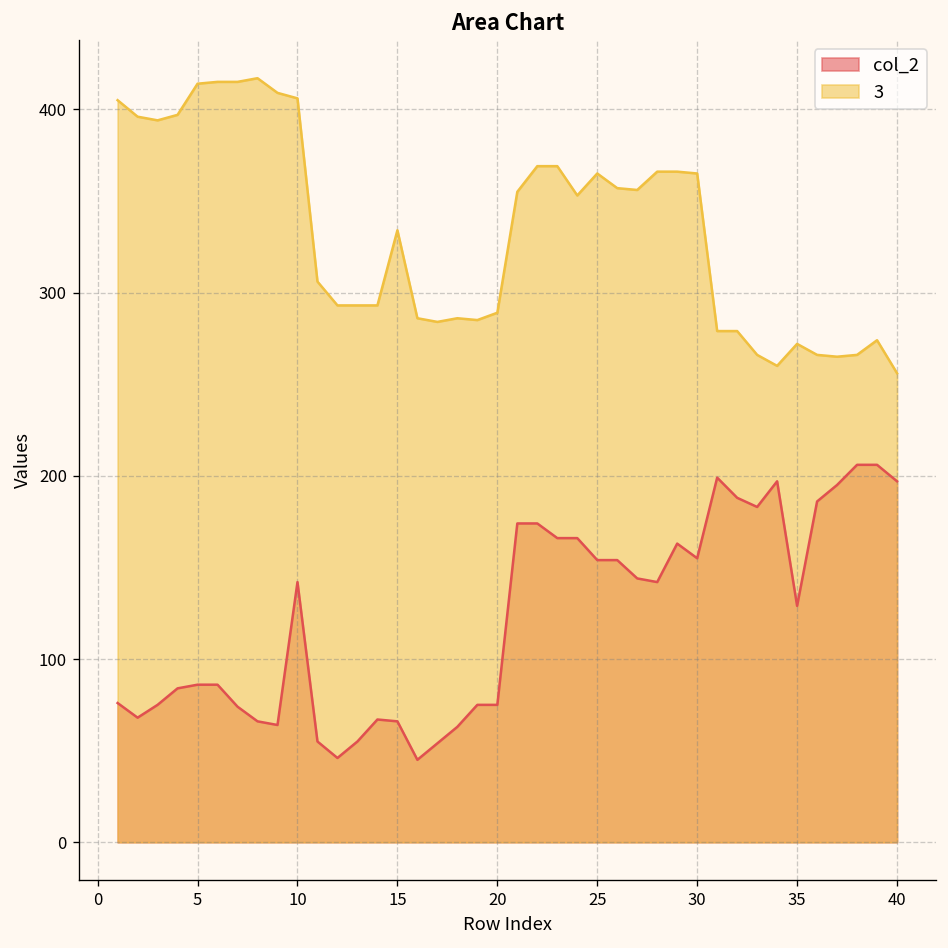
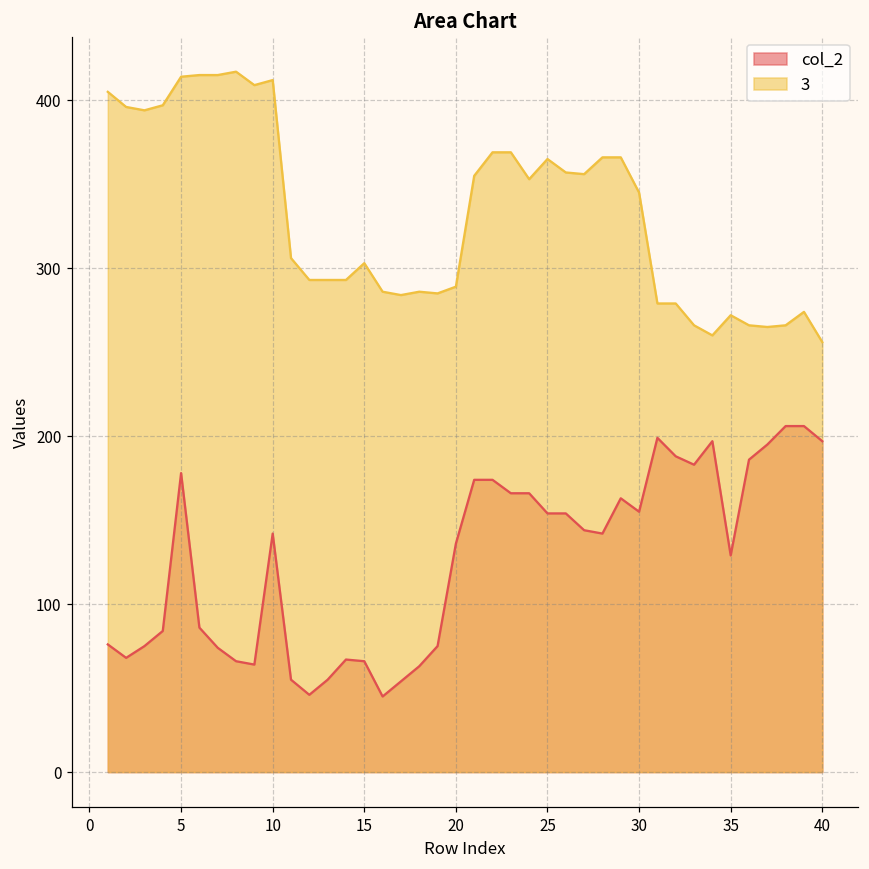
  {
    "col_2": {
-     "5": 86,
+     "5": 178,
      "10": 142,
      "15": 66,
-     "20": 75,
+     "20": 136,
      "25": 154,
      "30": 155,
      "35": 129,
      "40": 197
    },
    "3": {
      "5": 414,
-     "10": 406,
-     "15": 334,
+     "10": 412,
+     "15": 303,
      "20": 289,
      "25": 365,
-     "30": 365,
+     "30": 345,
      "35": 272,
      "40": 256
    }
  }
